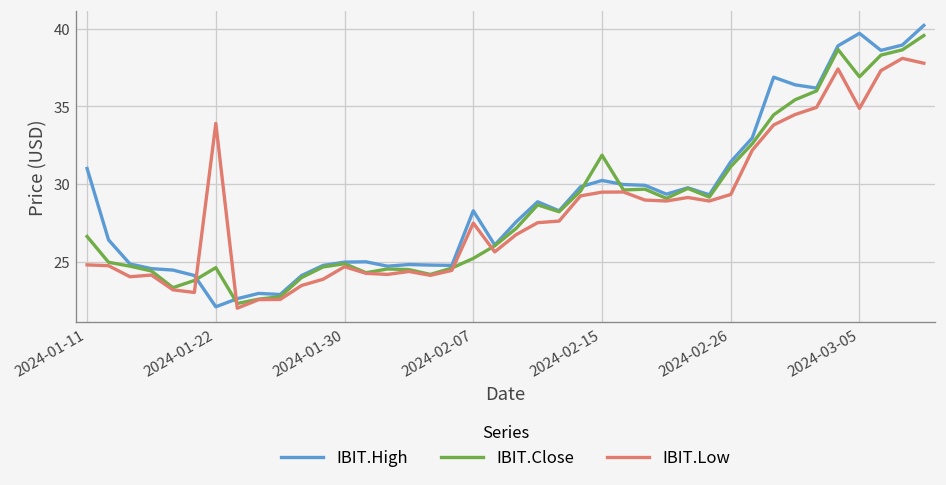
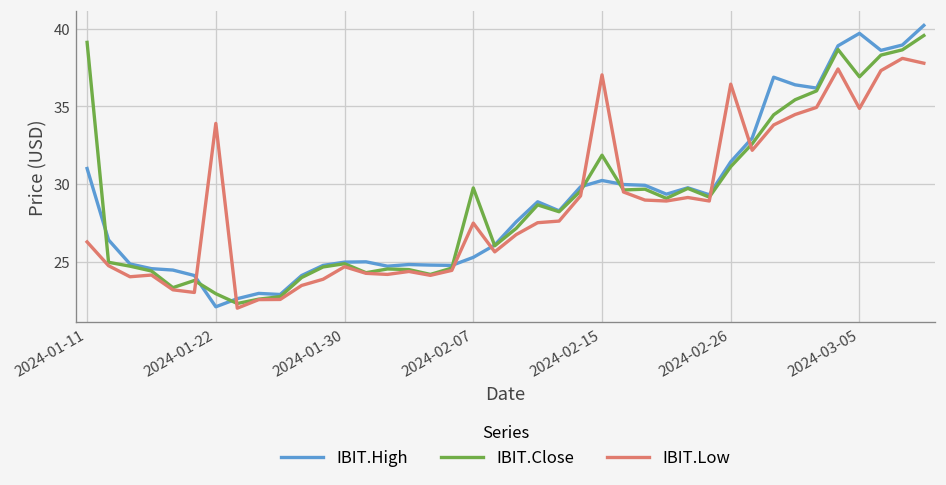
  {
    "IBIT.High": {
      "2024-01-11": 31.0,
      "2024-01-22": 22.1,
-     "2024-02-07": 28.3,
+     "2024-02-07": 25.3,
      "2024-02-15": 30.2,
      "2024-02-26": 31.4,
      "2024-03-05": 39.7
    },
    "IBIT.Close": {
-     "2024-01-11": 26.6,
-     "2024-01-22": 24.6,
-     "2024-02-07": 25.2,
+     "2024-01-11": 39.1,
+     "2024-01-22": 23.0,
+     "2024-02-07": 29.7,
      "2024-02-15": 31.9,
      "2024-02-26": 31.1,
      "2024-03-05": 36.9
    },
    "IBIT.Low": {
-     "2024-01-11": 24.8,
+     "2024-01-11": 26.3,
      "2024-01-22": 33.9,
      "2024-01-30": 24.7,
      "2024-02-07": 27.5,
-     "2024-02-15": 29.5,
-     "2024-02-26": 29.3,
+     "2024-02-15": 37.0,
+     "2024-02-26": 36.4,
      "2024-03-05": 34.9
    }
  }
